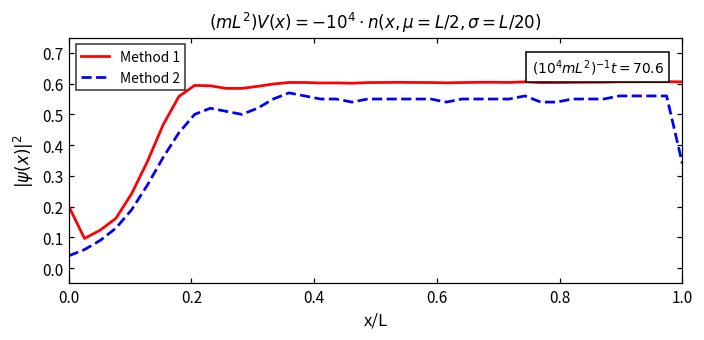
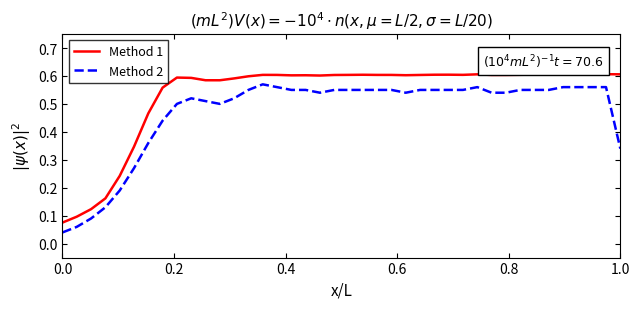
  {
    "Method 1": {
-     "0.0": 0.20,
+     "0.0": 0.08,
      "1.0": 0.61
    },
    "Method 2": {
      "0.0": 0.04,
      "1.0": 0.34
    }
  }
